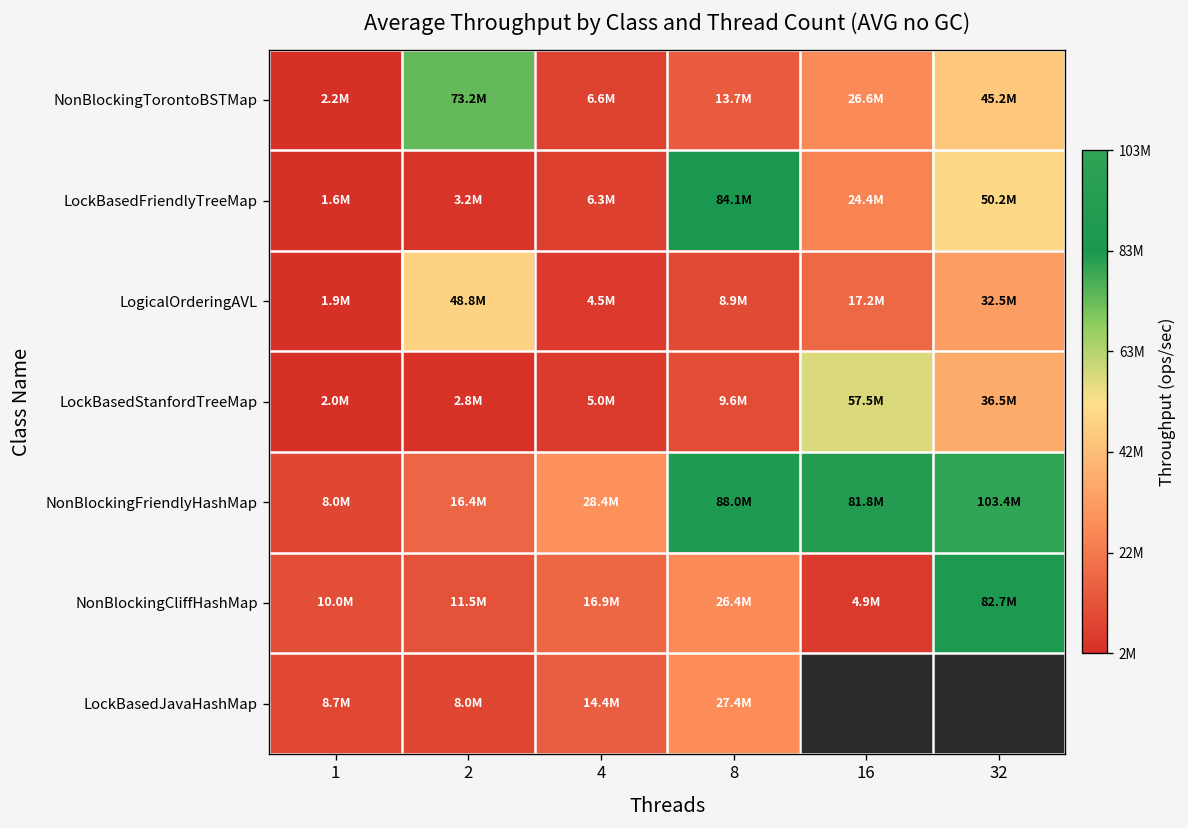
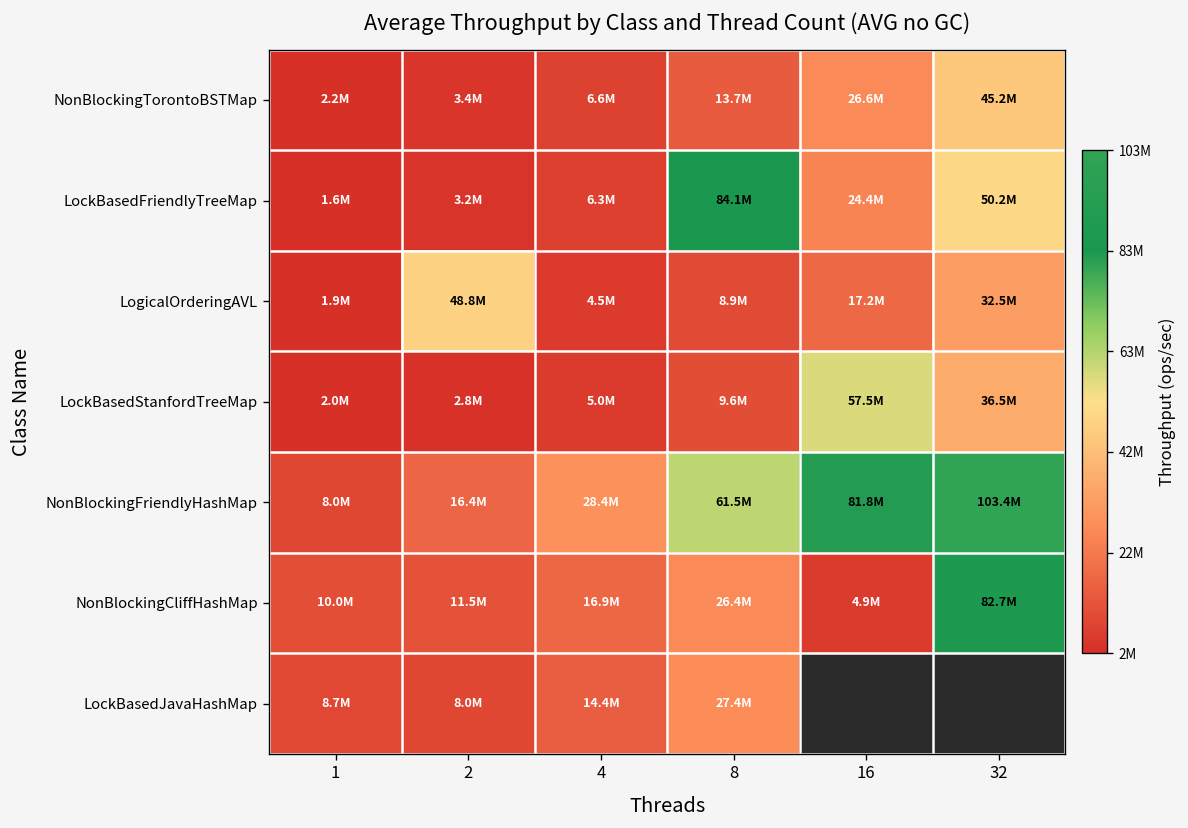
  {
    "NonBlockingTorontoBSTMap": {
      "1": "2.2M",
-     "2": "73.2M",
+     "2": "3.4M",
      "4": "6.6M",
      "8": "13.7M",
      "16": "26.6M",
      "32": "45.2M"
    },
    "LockBasedFriendlyTreeMap": {
      "1": "1.6M",
      "2": "3.2M",
      "4": "6.3M",
      "8": "84.1M",
      "16": "24.4M",
      "32": "50.2M"
    },
    "LogicalOrderingAVL": {
      "1": "1.9M",
      "2": "48.8M",
      "4": "4.5M",
      "8": "8.9M",
      "16": "17.2M",
      "32": "32.5M"
    },
    "LockBasedStanfordTreeMap": {
      "1": "2.0M",
      "2": "2.8M",
      "4": "5.0M",
      "8": "9.6M",
      "16": "57.5M",
      "32": "36.5M"
    },
    "NonBlockingFriendlyHashMap": {
      "1": "8.0M",
      "2": "16.4M",
      "4": "28.4M",
-     "8": "88.0M",
+     "8": "61.5M",
      "16": "81.8M",
      "32": "103.4M"
    },
    "NonBlockingCliffHashMap": {
      "1": "10.0M",
      "2": "11.5M",
      "4": "16.9M",
      "8": "26.4M",
      "16": "4.9M",
      "32": "82.7M"
    },
    "LockBasedJavaHashMap": {
      "1": "8.7M",
      "2": "8.0M",
      "4": "14.4M",
      "8": "27.4M"
    }
  }
